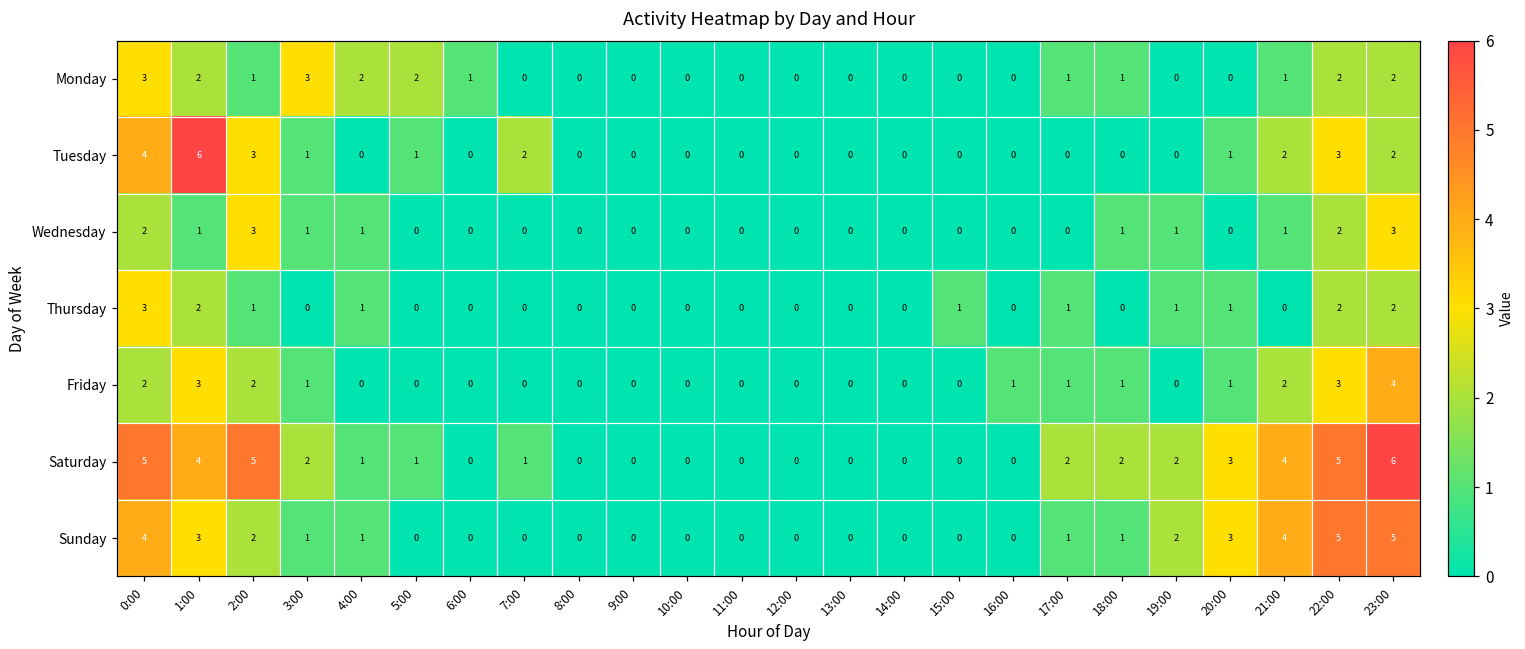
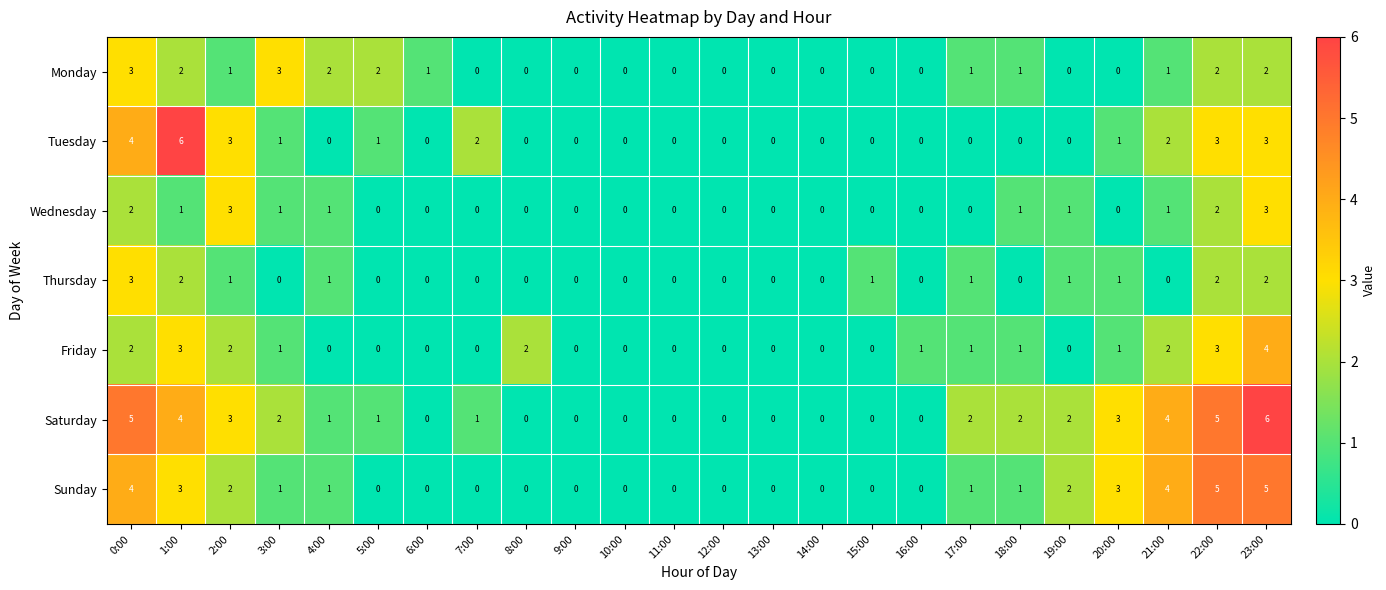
  {
    "Monday": {
      "0:00": 3,
      "1:00": 2,
      "2:00": 1,
      "3:00": 3,
      "4:00": 2,
      "5:00": 2,
      "6:00": 1,
      "7:00": 0,
      "8:00": 0,
      "9:00": 0,
      "10:00": 0,
      "11:00": 0,
      "12:00": 0,
      "13:00": 0,
      "14:00": 0,
      "15:00": 0,
      "16:00": 0,
      "17:00": 1,
      "18:00": 1,
      "19:00": 0,
      "20:00": 0,
      "21:00": 1,
      "22:00": 2,
      "23:00": 2
    },
    "Tuesday": {
      "0:00": 4,
      "1:00": 6,
      "2:00": 3,
      "3:00": 1,
      "4:00": 0,
      "5:00": 1,
      "6:00": 0,
      "7:00": 2,
      "8:00": 0,
      "9:00": 0,
      "10:00": 0,
      "11:00": 0,
      "12:00": 0,
      "13:00": 0,
      "14:00": 0,
      "15:00": 0,
      "16:00": 0,
      "17:00": 0,
      "18:00": 0,
      "19:00": 0,
      "20:00": 1,
      "21:00": 2,
      "22:00": 3,
-     "23:00": 2
+     "23:00": 3
    },
    "Wednesday": {
      "0:00": 2,
      "1:00": 1,
      "2:00": 3,
      "3:00": 1,
      "4:00": 1,
      "5:00": 0,
      "6:00": 0,
      "7:00": 0,
      "8:00": 0,
      "9:00": 0,
      "10:00": 0,
      "11:00": 0,
      "12:00": 0,
      "13:00": 0,
      "14:00": 0,
      "15:00": 0,
      "16:00": 0,
      "17:00": 0,
      "18:00": 1,
      "19:00": 1,
      "20:00": 0,
      "21:00": 1,
      "22:00": 2,
      "23:00": 3
    },
    "Thursday": {
      "0:00": 3,
      "1:00": 2,
      "2:00": 1,
      "3:00": 0,
      "4:00": 1,
      "5:00": 0,
      "6:00": 0,
      "7:00": 0,
      "8:00": 0,
      "9:00": 0,
      "10:00": 0,
      "11:00": 0,
      "12:00": 0,
      "13:00": 0,
      "14:00": 0,
      "15:00": 1,
      "16:00": 0,
      "17:00": 1,
      "18:00": 0,
      "19:00": 1,
      "20:00": 1,
      "21:00": 0,
      "22:00": 2,
      "23:00": 2
    },
    "Friday": {
      "0:00": 2,
      "1:00": 3,
      "2:00": 2,
      "3:00": 1,
      "4:00": 0,
      "5:00": 0,
      "6:00": 0,
      "7:00": 0,
-     "8:00": 0,
+     "8:00": 2,
      "9:00": 0,
      "10:00": 0,
      "11:00": 0,
      "12:00": 0,
      "13:00": 0,
      "14:00": 0,
      "15:00": 0,
      "16:00": 1,
      "17:00": 1,
      "18:00": 1,
      "19:00": 0,
      "20:00": 1,
      "21:00": 2,
      "22:00": 3,
      "23:00": 4
    },
    "Saturday": {
      "0:00": 5,
      "1:00": 4,
-     "2:00": 5,
+     "2:00": 3,
      "3:00": 2,
      "4:00": 1,
      "5:00": 1,
      "6:00": 0,
      "7:00": 1,
      "8:00": 0,
      "9:00": 0,
      "10:00": 0,
      "11:00": 0,
      "12:00": 0,
      "13:00": 0,
      "14:00": 0,
      "15:00": 0,
      "16:00": 0,
      "17:00": 2,
      "18:00": 2,
      "19:00": 2,
      "20:00": 3,
      "21:00": 4,
      "22:00": 5,
      "23:00": 6
    },
    "Sunday": {
      "0:00": 4,
      "1:00": 3,
      "2:00": 2,
      "3:00": 1,
      "4:00": 1,
      "5:00": 0,
      "6:00": 0,
      "7:00": 0,
      "8:00": 0,
      "9:00": 0,
      "10:00": 0,
      "11:00": 0,
      "12:00": 0,
      "13:00": 0,
      "14:00": 0,
      "15:00": 0,
      "16:00": 0,
      "17:00": 1,
      "18:00": 1,
      "19:00": 2,
      "20:00": 3,
      "21:00": 4,
      "22:00": 5,
      "23:00": 5
    }
  }
